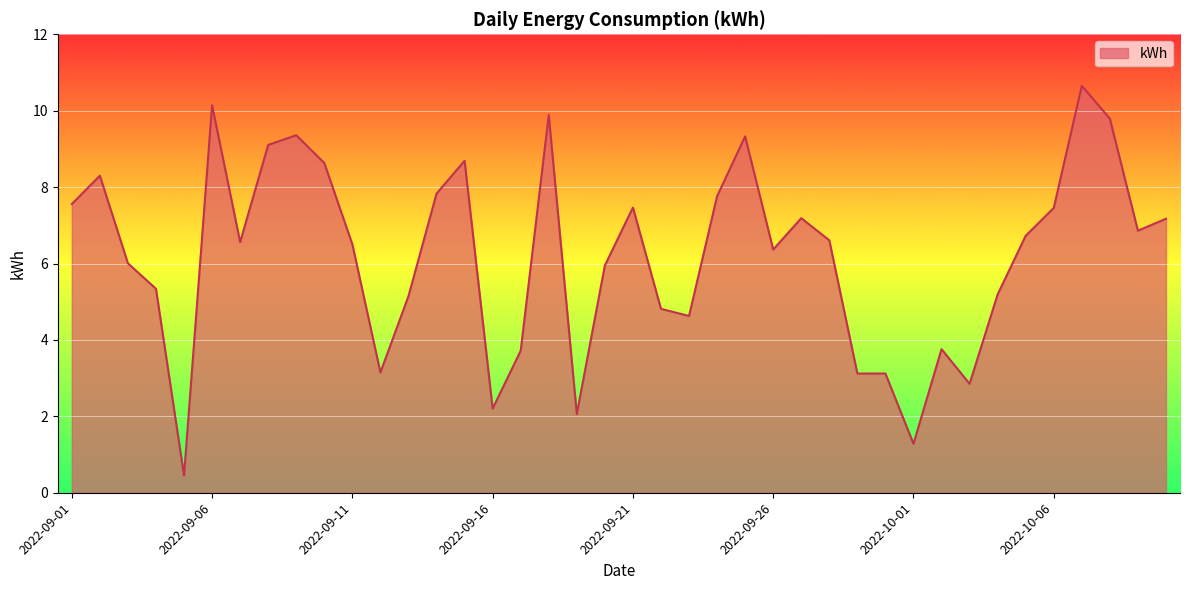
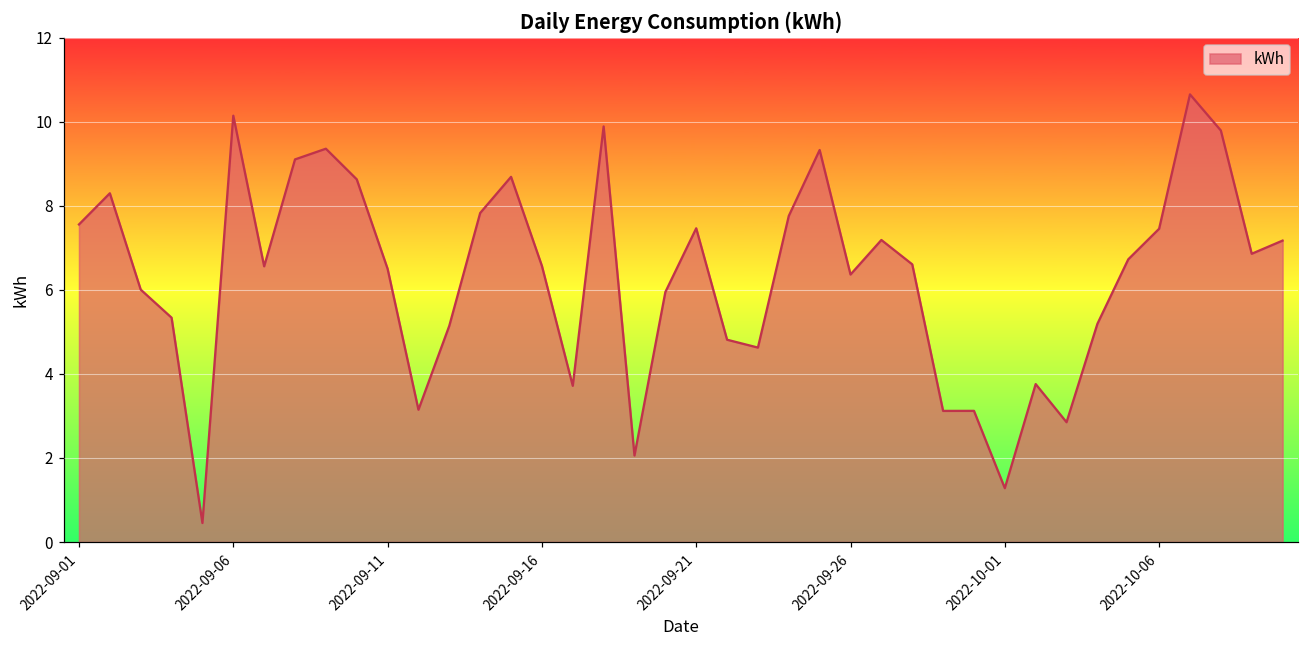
  {
    "2022-09-01": 7.6,
    "2022-09-06": 10.1,
    "2022-09-11": 6.5,
-   "2022-09-16": 2.2,
+   "2022-09-16": 6.6,
    "2022-09-21": 7.5,
    "2022-09-26": 6.4,
    "2022-10-01": 1.3,
    "2022-10-06": 7.5
  }
